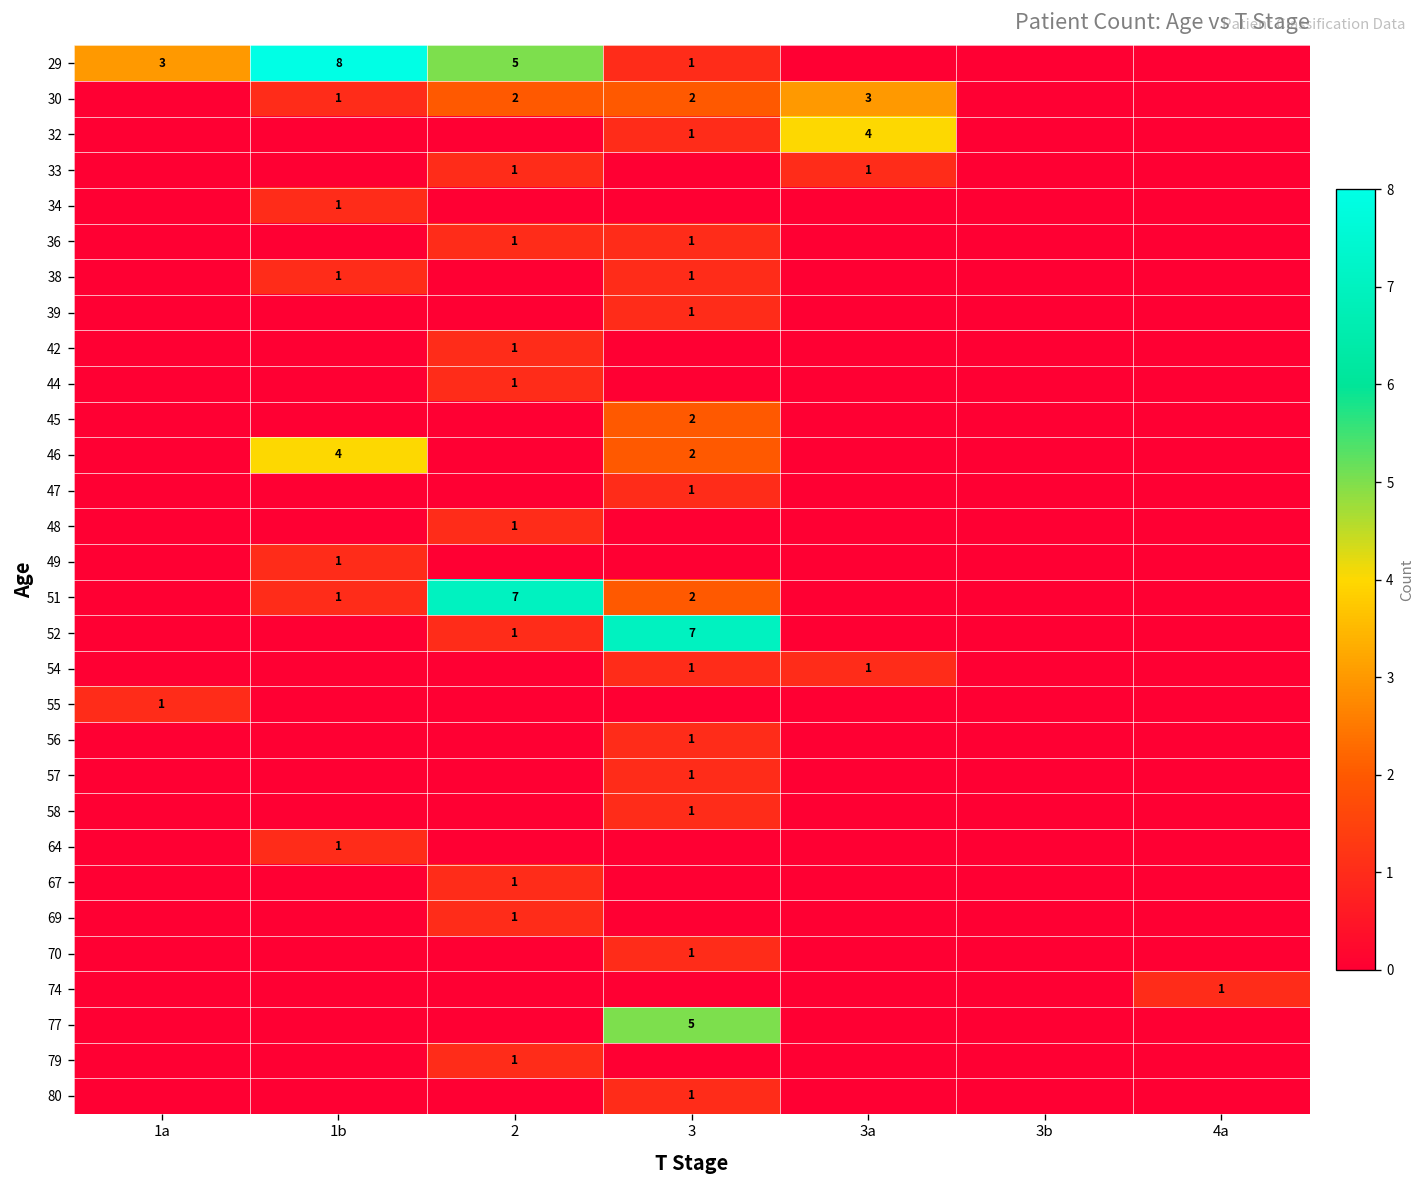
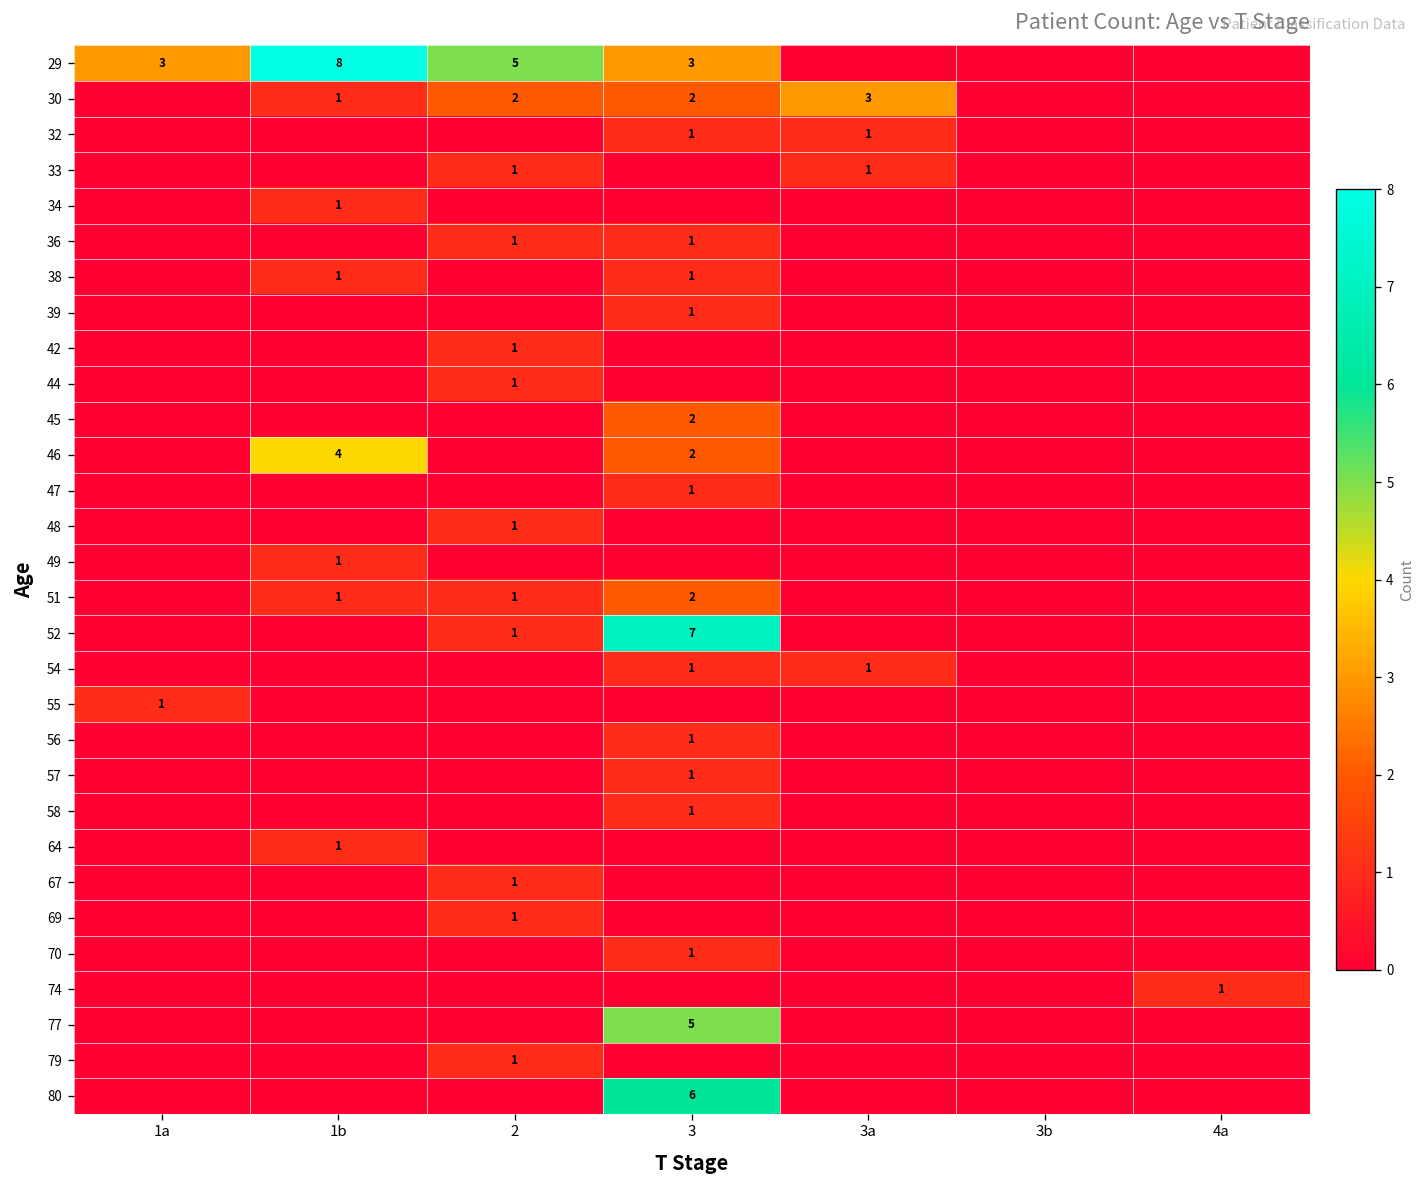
  {
    "29": {
      "1a": 3,
      "1b": 8,
      "2": 5,
-     "3": 1
+     "3": 3
    },
    "30": {
      "1b": 1,
      "2": 2,
      "3": 2,
      "3a": 3
    },
    "32": {
      "3": 1,
-     "3a": 4
+     "3a": 1
    },
    "33": {
      "2": 1,
      "3a": 1
    },
    "34": {
      "1b": 1
    },
    "36": {
      "2": 1,
      "3": 1
    },
    "38": {
      "1b": 1,
      "3": 1
    },
    "39": {
      "3": 1
    },
    "42": {
      "2": 1
    },
    "44": {
      "2": 1
    },
    "45": {
      "3": 2
    },
    "46": {
      "1b": 4,
      "3": 2
    },
    "47": {
      "3": 1
    },
    "48": {
      "2": 1
    },
    "49": {
      "1b": 1
    },
    "51": {
      "1b": 1,
-     "2": 7,
+     "2": 1,
      "3": 2
    },
    "52": {
      "2": 1,
      "3": 7
    },
    "54": {
      "3": 1,
      "3a": 1
    },
    "55": {
      "1a": 1
    },
    "56": {
      "3": 1
    },
    "57": {
      "3": 1
    },
    "58": {
      "3": 1
    },
    "64": {
      "1b": 1
    },
    "67": {
      "2": 1
    },
    "69": {
      "2": 1
    },
    "70": {
      "3": 1
    },
    "74": {
      "4a": 1
    },
    "77": {
      "3": 5
    },
    "79": {
      "2": 1
    },
    "80": {
-     "3": 1
+     "3": 6
    }
  }
